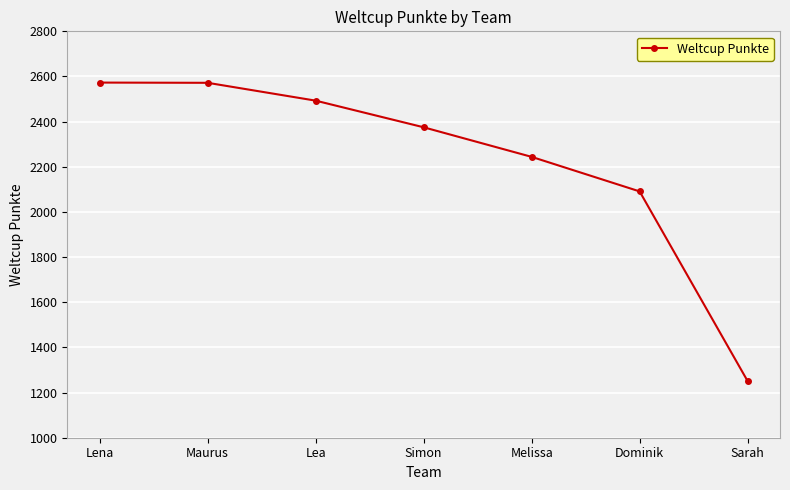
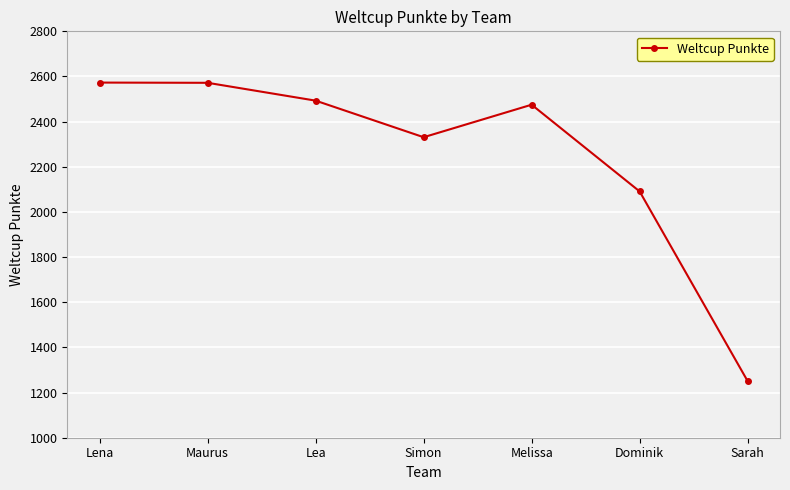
  {
    "Lena": 2570,
    "Maurus": 2570,
    "Lea": 2490,
-   "Simon": 2380,
-   "Melissa": 2240,
+   "Simon": 2330,
+   "Melissa": 2480,
    "Dominik": 2090,
    "Sarah": 1250
  }
